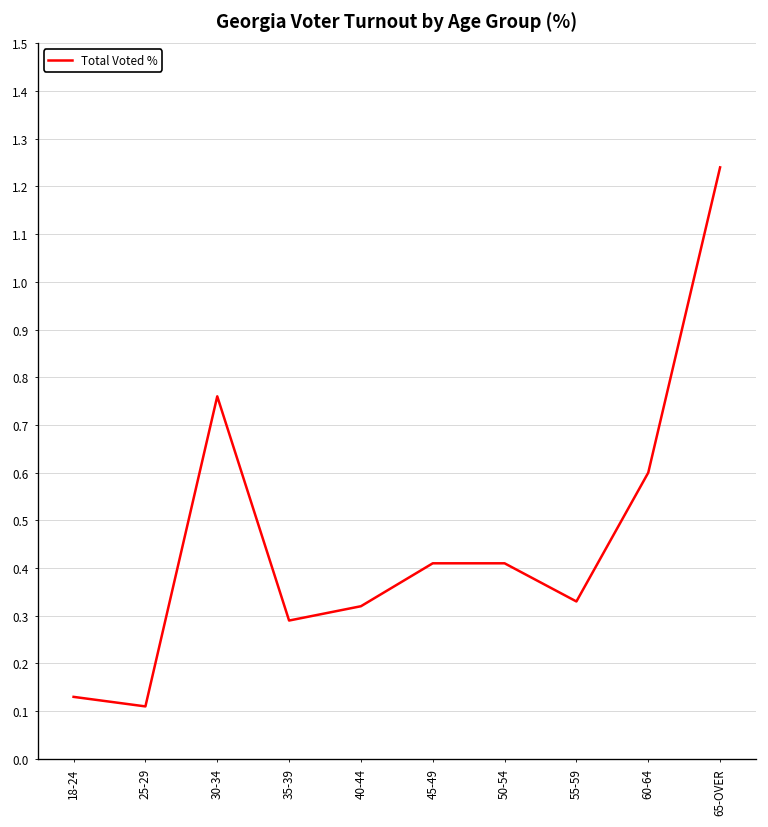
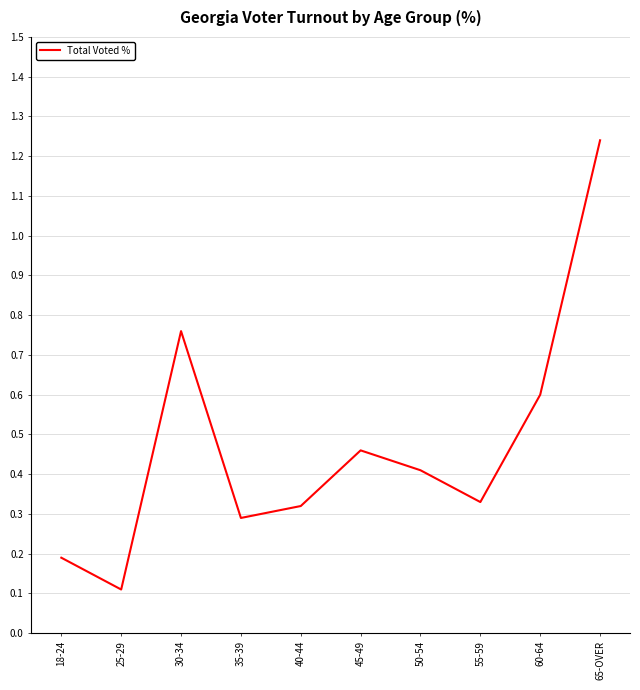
  {
-   "18-24": 0.13,
+   "18-24": 0.19,
    "25-29": 0.11,
    "30-34": 0.76,
    "35-39": 0.29,
    "40-44": 0.32,
-   "45-49": 0.41,
+   "45-49": 0.46,
    "50-54": 0.41,
    "55-59": 0.33,
    "60-64": 0.60,
    "65-OVER": 1.24
  }
